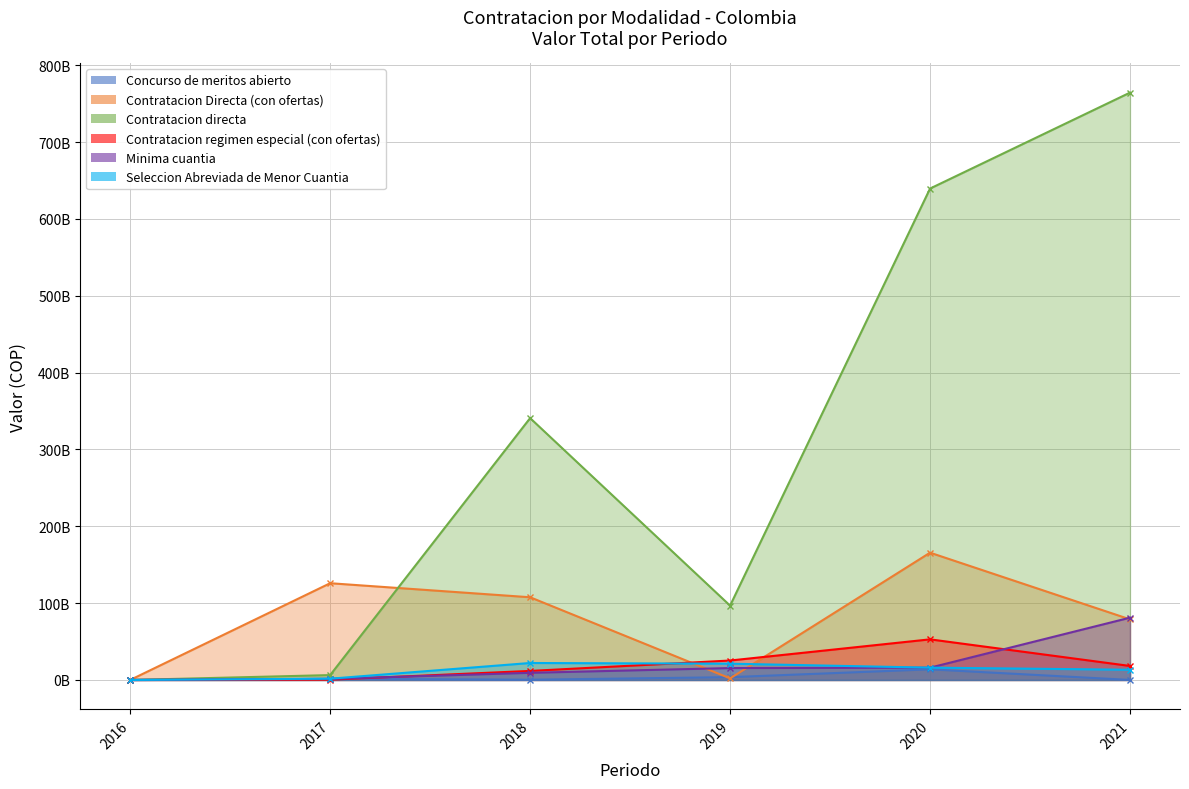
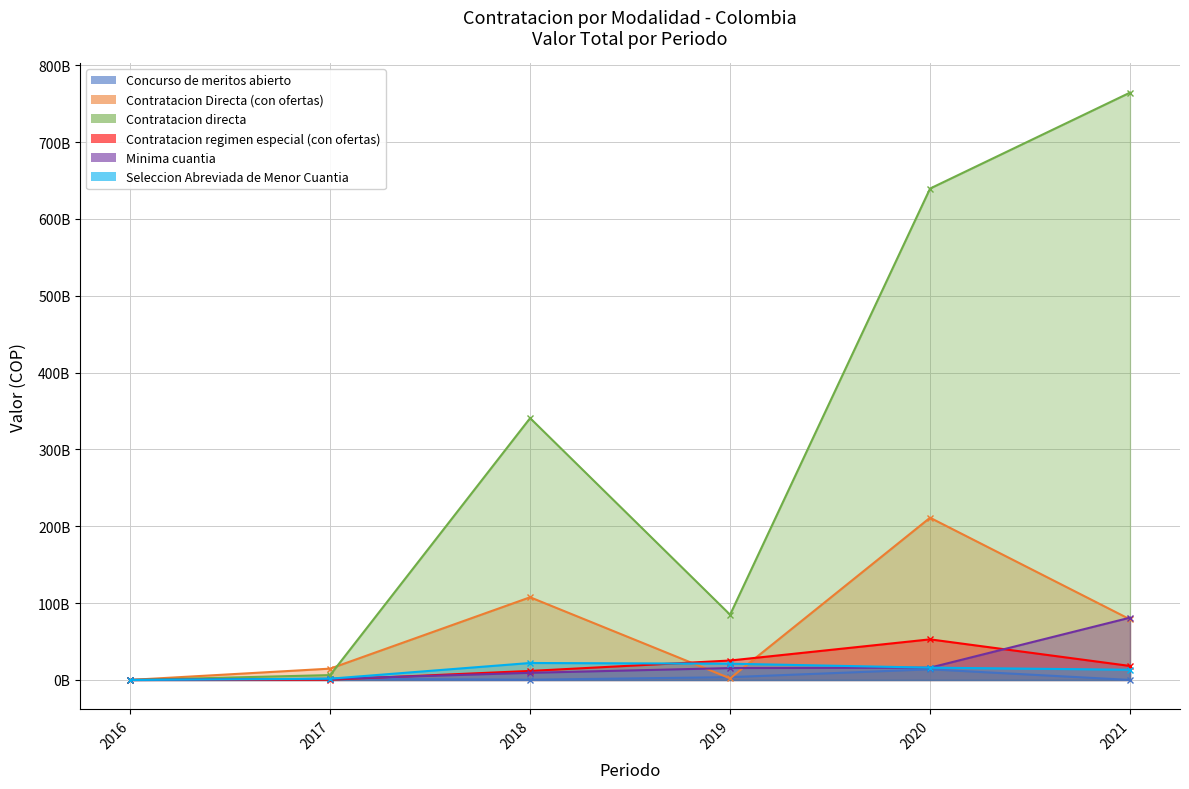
  {
    "Contratacion Directa (con ofertas)": {
-     "2017": 130000000000,
+     "2017": 10000000000,
      "2018": 110000000000,
-     "2020": 170000000000
+     "2020": 210000000000
    },
    "Contratacion directa": {
      "2017": 10000000000,
      "2018": 340000000000,
-     "2019": 100000000000,
+     "2019": 80000000000,
      "2020": 640000000000,
      "2021": 760000000000
    },
    "Contratacion regimen especial (con ofertas)": {
      "2019": 30000000000,
      "2020": 50000000000,
      "2021": 20000000000
    }
  }
